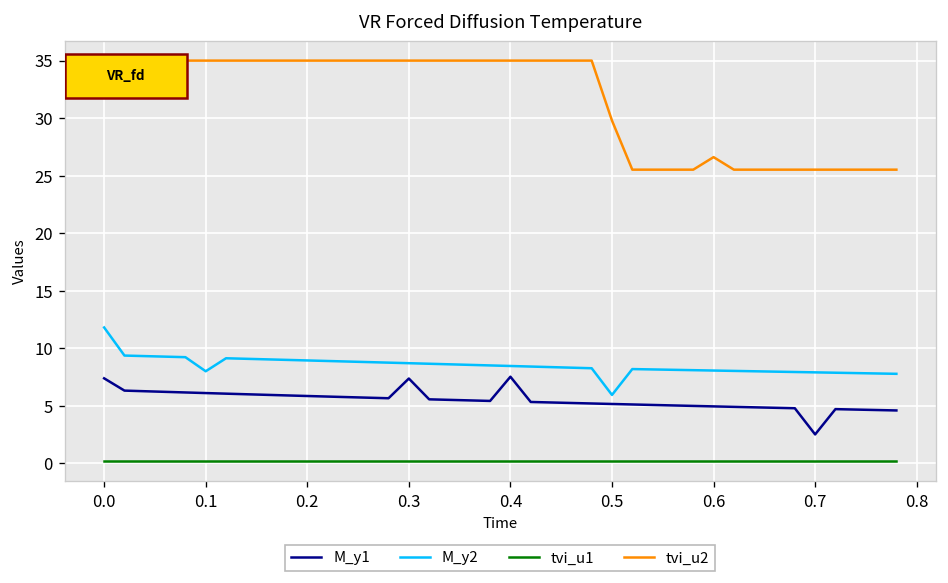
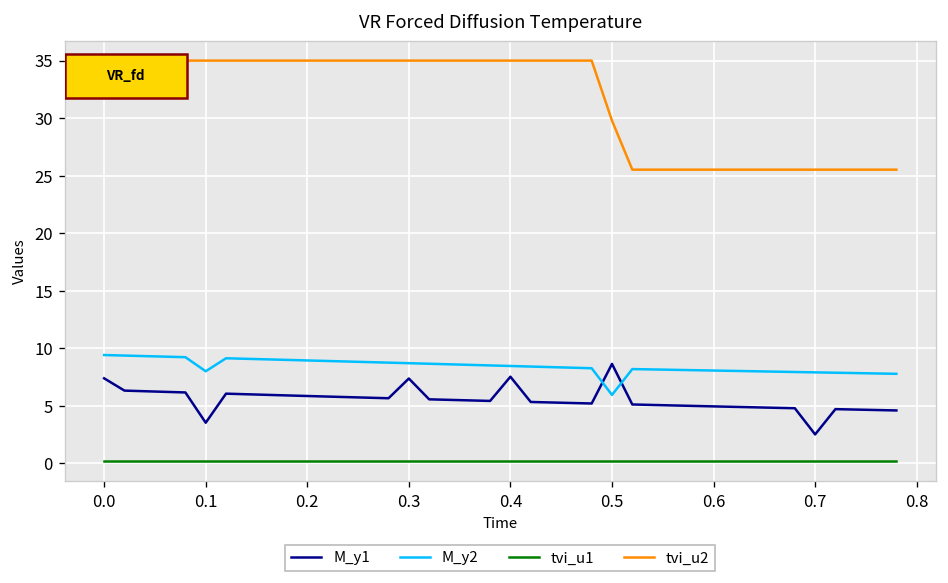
  {
    "M_y1": {
      "0.0": 7,
-     "0.1": 6,
+     "0.1": 4,
      "0.2": 6,
      "0.3": 7,
      "0.4": 8,
-     "0.5": 5,
+     "0.5": 9,
      "0.6": 5,
      "0.7": 3
    },
    "M_y2": {
-     "0.0": 12,
+     "0.0": 9,
      "0.1": 8,
      "0.2": 9,
      "0.3": 9,
      "0.4": 8,
      "0.5": 6,
      "0.6": 8,
      "0.7": 8
    },
    "tvi_u1": {
      "0.0": 0,
      "0.1": 0,
      "0.2": 0,
      "0.3": 0,
      "0.4": 0,
      "0.5": 0,
      "0.6": 0,
      "0.7": 0
    },
    "tvi_u2": {
      "0.1": 35,
      "0.2": 35,
      "0.3": 35,
      "0.4": 35,
      "0.5": 30,
-     "0.6": 27,
+     "0.6": 26,
      "0.7": 26
    }
  }
